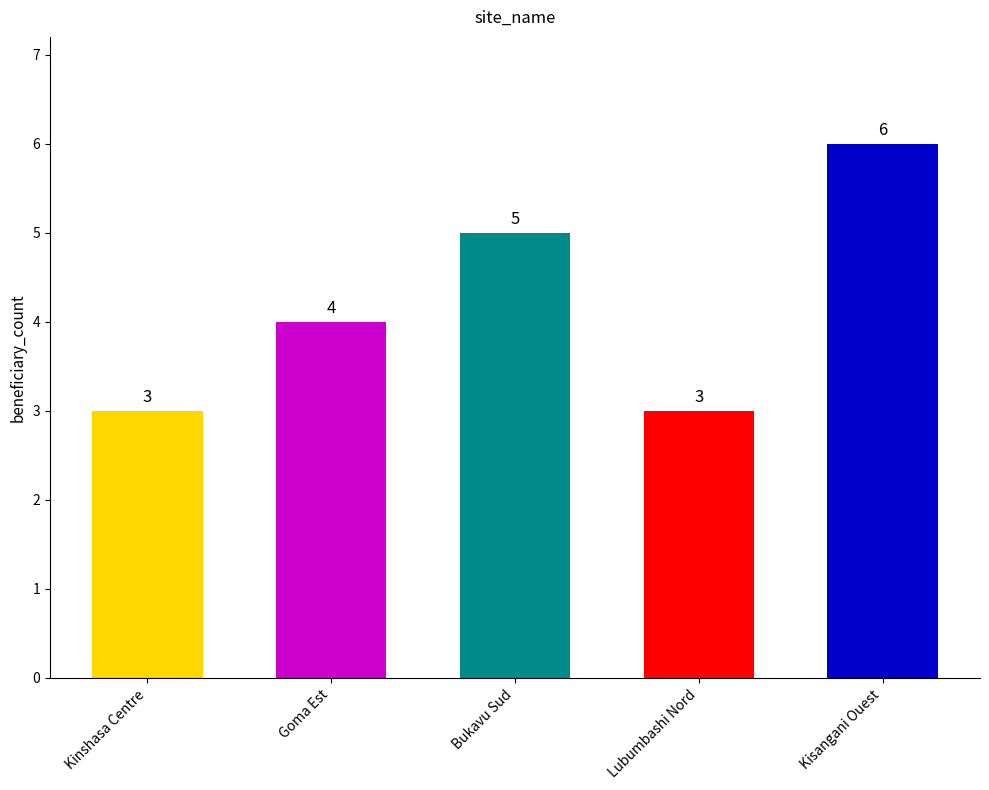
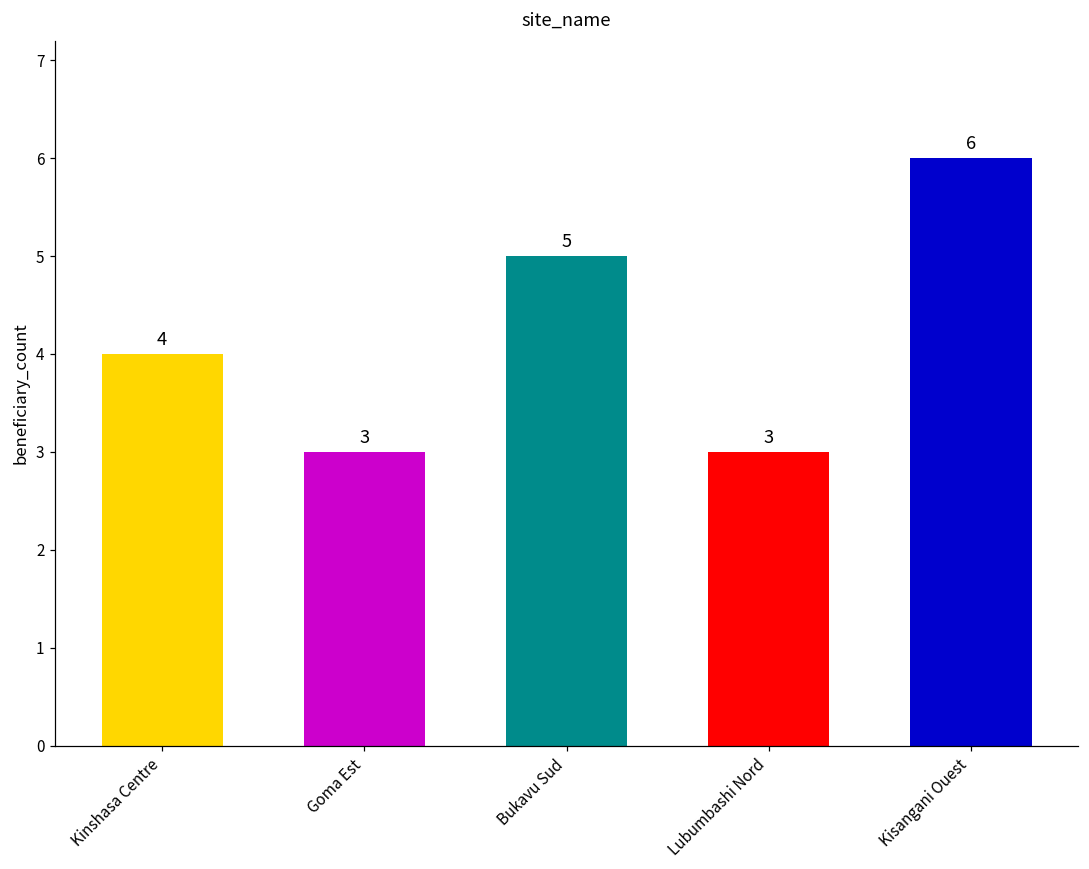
  {
-   "Kinshasa Centre": 3,
-   "Goma Est": 4,
+   "Kinshasa Centre": 4,
+   "Goma Est": 3,
    "Bukavu Sud": 5,
    "Lubumbashi Nord": 3,
    "Kisangani Ouest": 6
  }
